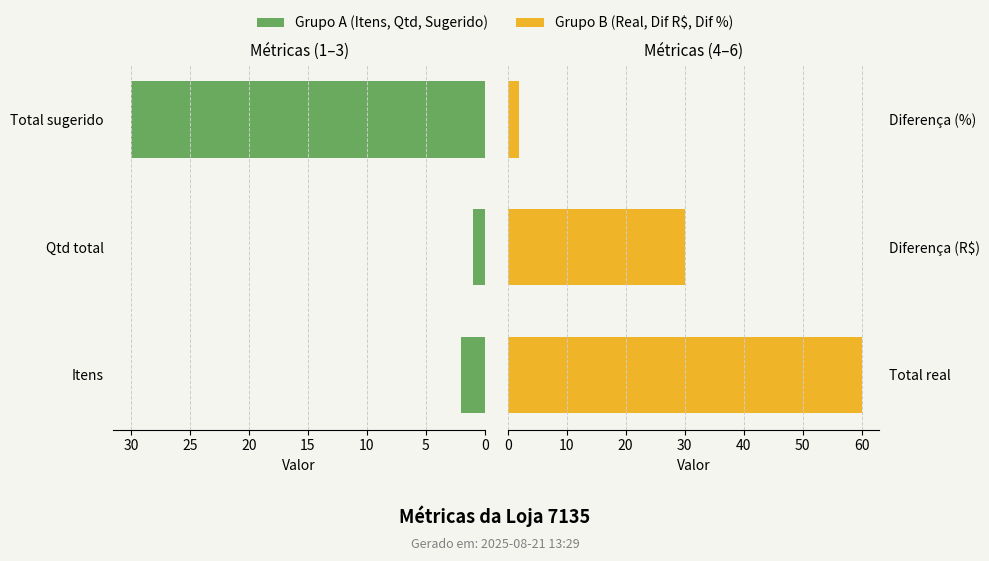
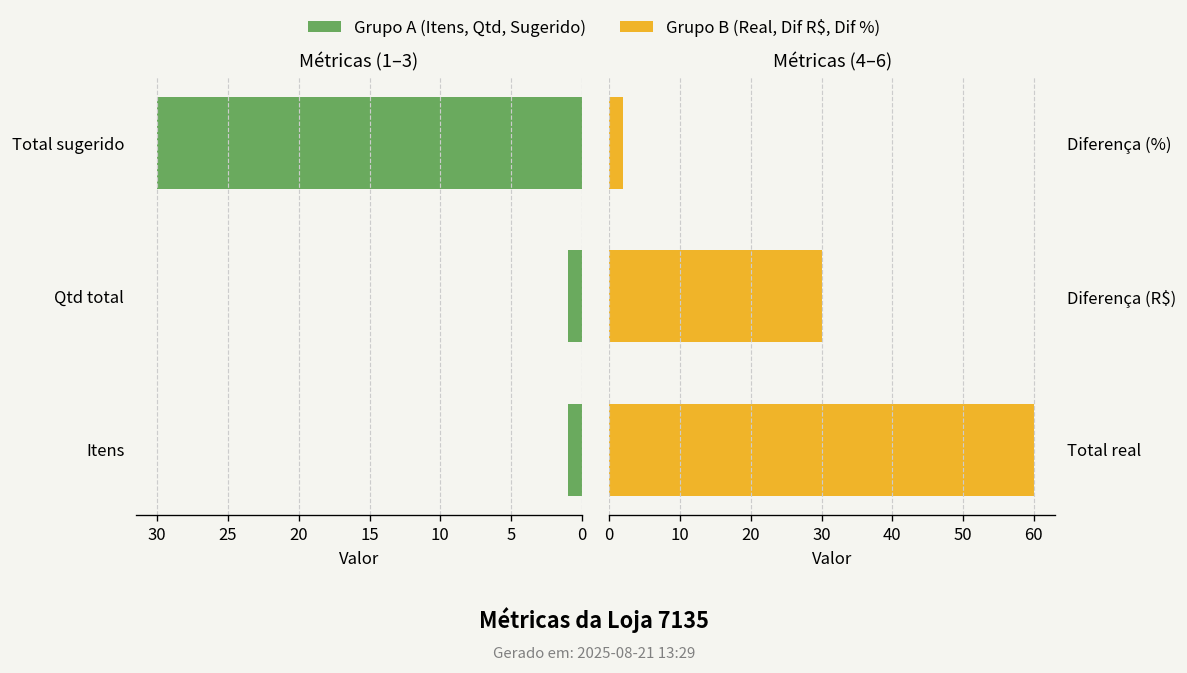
  {
    "Métricas (1–3)": {
      "Total sugerido": 30,
      "Qtd total": 1,
-     "Itens": 2
+     "Itens": 1
    },
    "Métricas (4–6)": {
      "Diferença (%)": 2,
      "Diferença (R$)": 30,
      "Total real": 60
    }
  }
